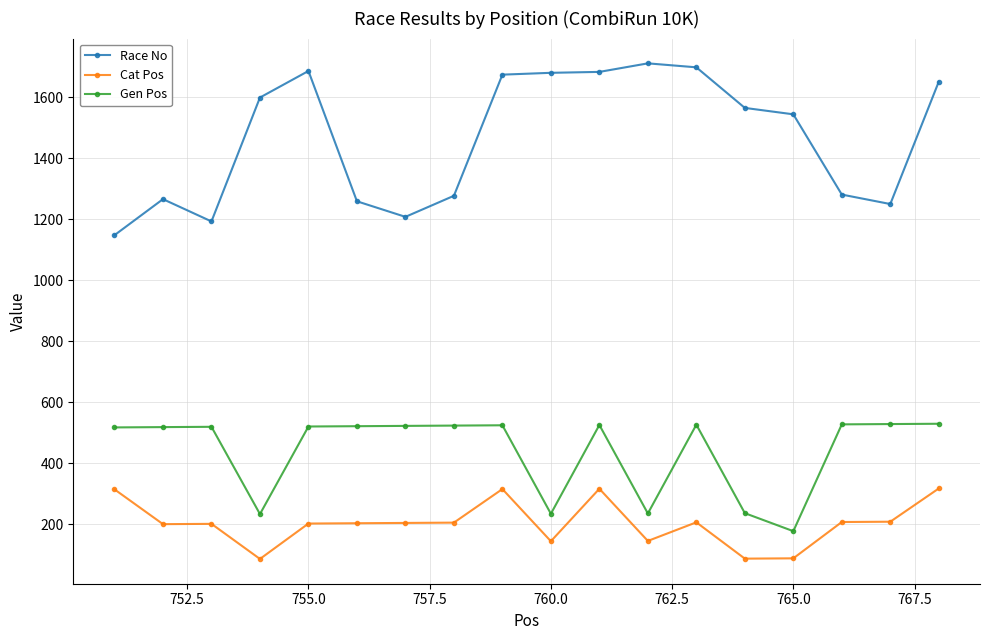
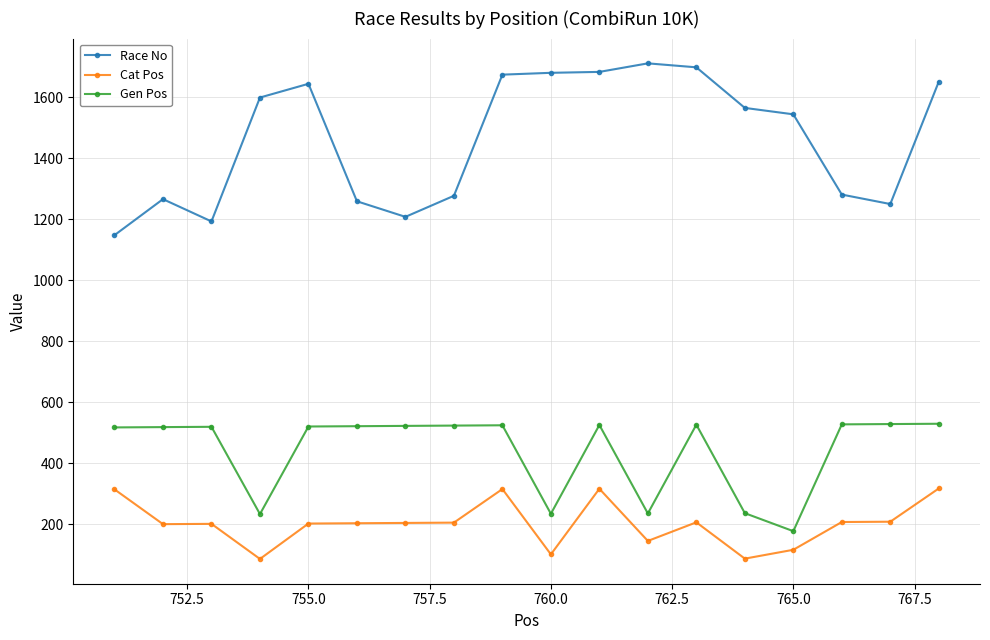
  {
    "Race No": {
-     "755.0": 1690,
+     "755.0": 1640,
      "760.0": 1680,
      "765.0": 1540
    },
    "Cat Pos": {
      "755.0": 200,
-     "760.0": 150,
-     "765.0": 90
+     "760.0": 100,
+     "765.0": 120
    },
    "Gen Pos": {
      "755.0": 520,
      "760.0": 240,
      "765.0": 180
    }
  }
